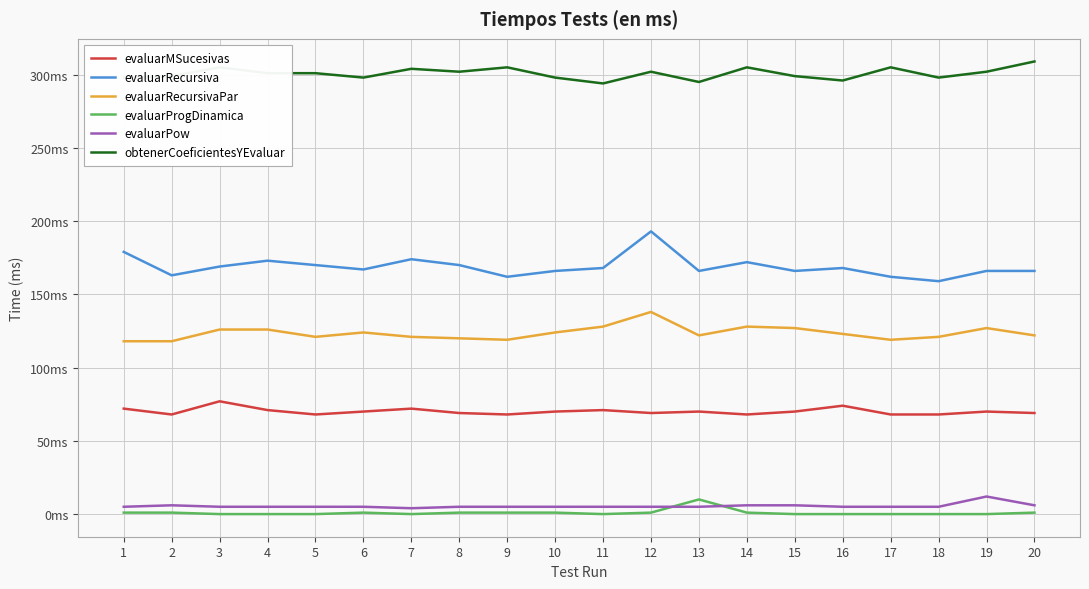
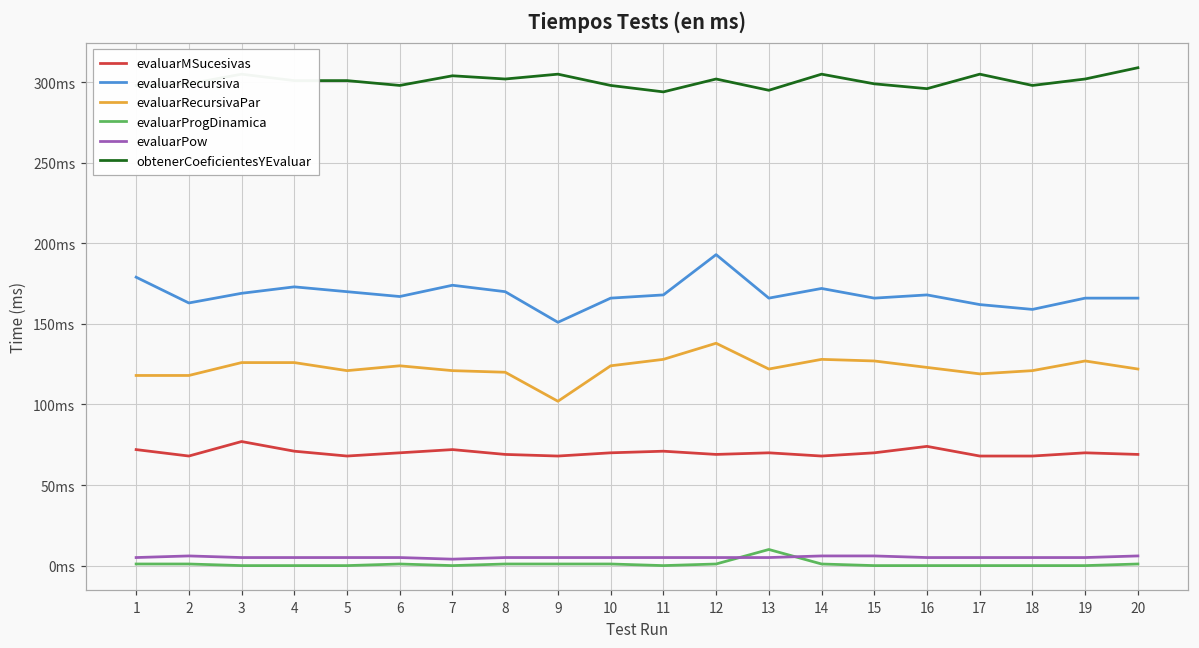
  {
    "evaluarMSucesivas": {
      "1": "72ms",
      "2": "68ms",
      "3": "77ms",
      "4": "71ms",
      "5": "68ms",
      "6": "70ms",
      "7": "72ms",
      "8": "69ms",
      "9": "68ms",
      "10": "70ms",
      "11": "71ms",
      "12": "69ms",
      "13": "70ms",
      "14": "68ms",
      "15": "70ms",
      "16": "74ms",
      "17": "68ms",
      "18": "68ms",
      "19": "70ms",
      "20": "69ms"
    },
    "evaluarRecursiva": {
      "1": "179ms",
      "2": "163ms",
      "3": "169ms",
      "4": "173ms",
      "5": "170ms",
      "6": "167ms",
      "7": "174ms",
      "8": "170ms",
-     "9": "162ms",
+     "9": "151ms",
      "10": "166ms",
      "11": "168ms",
      "12": "193ms",
      "13": "166ms",
      "14": "172ms",
      "15": "166ms",
      "16": "168ms",
      "17": "162ms",
      "18": "159ms",
      "19": "166ms",
      "20": "166ms"
    },
    "evaluarRecursivaPar": {
      "1": "118ms",
      "2": "118ms",
      "3": "126ms",
      "4": "126ms",
      "5": "121ms",
      "6": "124ms",
      "7": "121ms",
      "8": "120ms",
-     "9": "119ms",
+     "9": "102ms",
      "10": "124ms",
      "11": "128ms",
      "12": "138ms",
      "13": "122ms",
      "14": "128ms",
      "15": "127ms",
      "16": "123ms",
      "17": "119ms",
      "18": "121ms",
      "19": "127ms",
      "20": "122ms"
    },
    "evaluarProgDinamica": {
      "1": "1ms",
      "2": "1ms",
      "3": "0ms",
      "4": "0ms",
      "5": "0ms",
      "6": "1ms",
      "7": "0ms",
      "8": "1ms",
      "9": "1ms",
      "10": "1ms",
      "11": "0ms",
      "12": "1ms",
      "13": "10ms",
      "14": "1ms",
      "15": "0ms",
      "16": "0ms",
      "17": "0ms",
      "18": "0ms",
      "19": "0ms",
      "20": "1ms"
    },
    "evaluarPow": {
      "1": "5ms",
      "2": "6ms",
      "3": "5ms",
      "4": "5ms",
      "5": "5ms",
      "6": "5ms",
      "7": "4ms",
      "8": "5ms",
      "9": "5ms",
      "10": "5ms",
      "11": "5ms",
      "12": "5ms",
      "13": "5ms",
      "14": "6ms",
      "15": "6ms",
      "16": "5ms",
      "17": "5ms",
      "18": "5ms",
-     "19": "12ms",
+     "19": "5ms",
      "20": "6ms"
    },
    "obtenerCoeficientesYEvaluar": {
      "5": "301ms",
      "6": "298ms",
      "7": "304ms",
      "8": "302ms",
      "9": "305ms",
      "10": "298ms",
      "11": "294ms",
      "12": "302ms",
      "13": "295ms",
      "14": "305ms",
      "15": "299ms",
      "16": "296ms",
      "17": "305ms",
      "18": "298ms",
      "19": "302ms",
      "20": "309ms"
    }
  }
